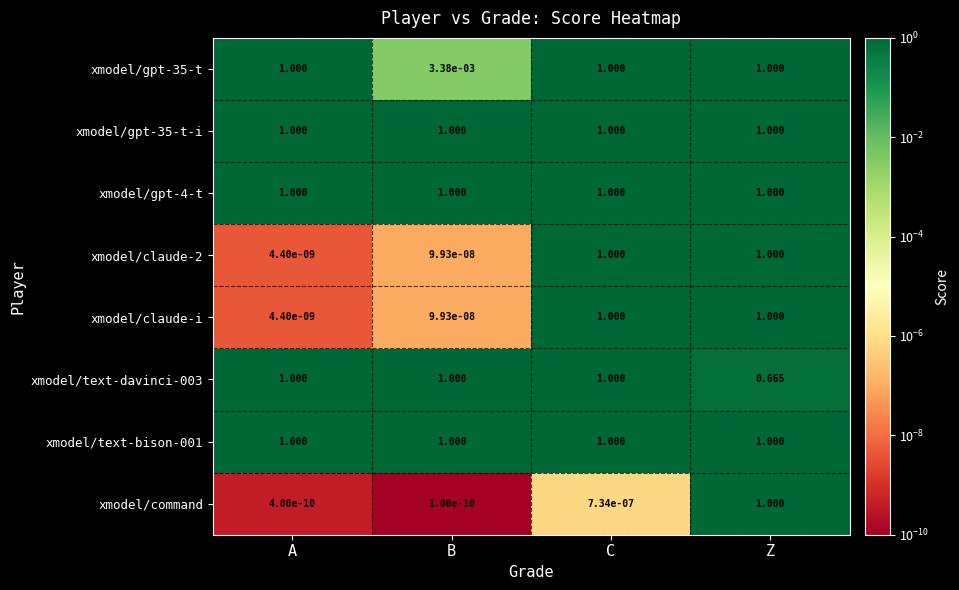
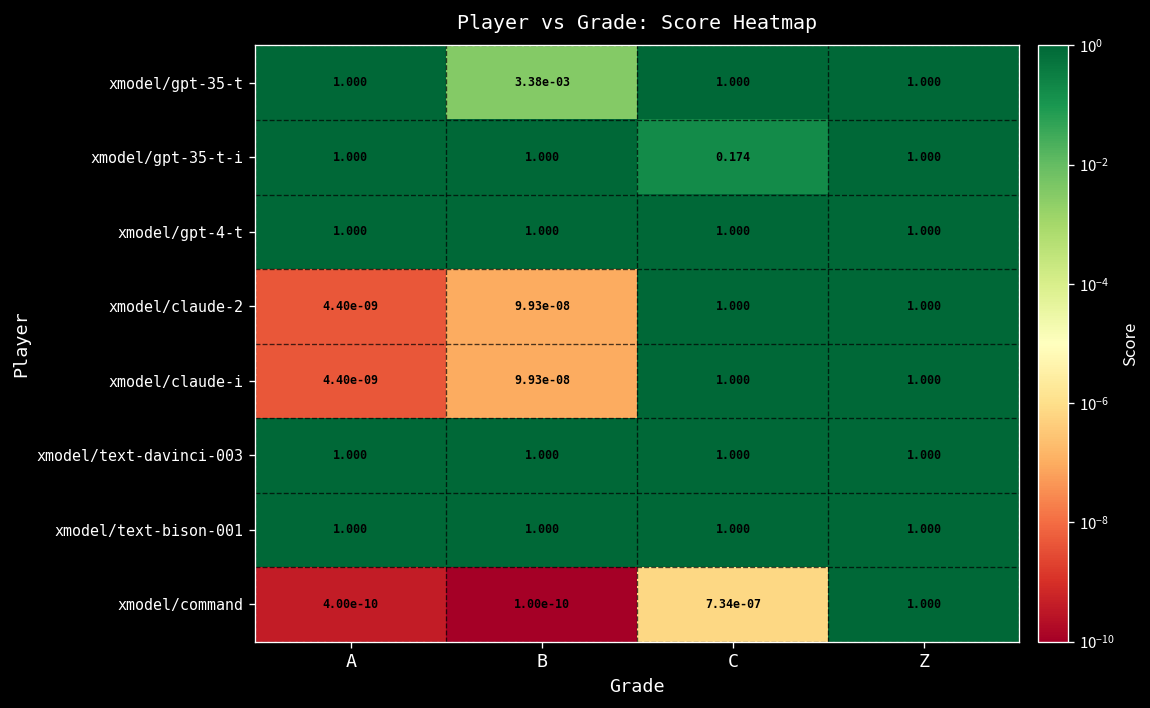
  {
    "xmodel/gpt-35-t": {
      "A": "1.000",
      "B": "3.38e-03",
      "C": "1.000",
      "Z": "1.000"
    },
    "xmodel/gpt-35-t-i": {
      "A": "1.000",
      "B": "1.000",
-     "C": "1.000",
+     "C": "0.174",
      "Z": "1.000"
    },
    "xmodel/gpt-4-t": {
      "A": "1.000",
      "B": "1.000",
      "C": "1.000",
      "Z": "1.000"
    },
    "xmodel/claude-2": {
      "A": "4.40e-09",
      "B": "9.93e-08",
      "C": "1.000",
      "Z": "1.000"
    },
    "xmodel/claude-i": {
      "A": "4.40e-09",
      "B": "9.93e-08",
      "C": "1.000",
      "Z": "1.000"
    },
    "xmodel/text-davinci-003": {
      "A": "1.000",
      "B": "1.000",
      "C": "1.000",
-     "Z": "0.665"
+     "Z": "1.000"
    },
    "xmodel/text-bison-001": {
      "A": "1.000",
      "B": "1.000",
      "C": "1.000",
      "Z": "1.000"
    },
    "xmodel/command": {
      "A": "4.00e-10",
      "B": "1.00e-10",
      "C": "7.34e-07",
      "Z": "1.000"
    }
  }
